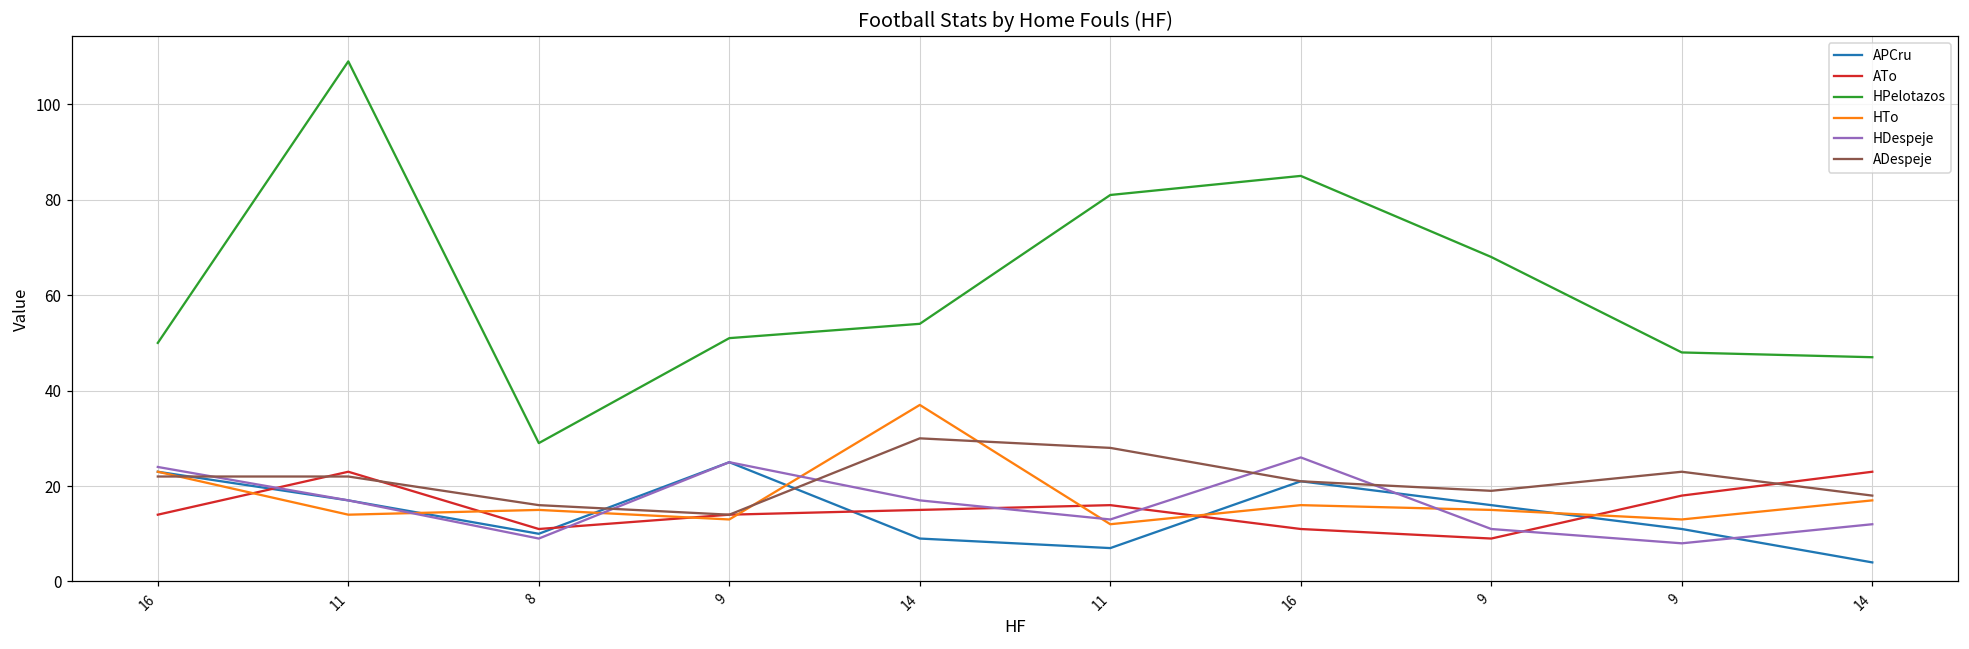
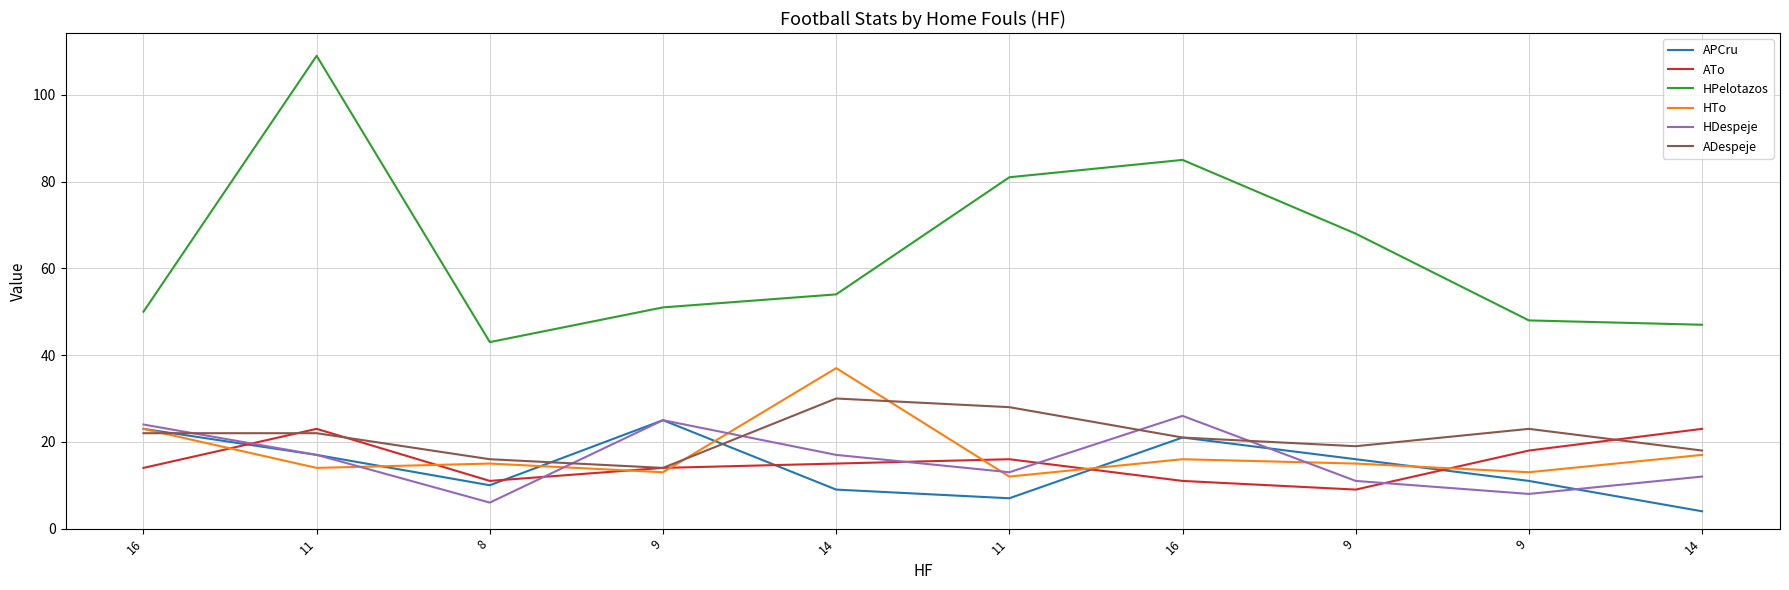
  {
    "APCru": {
      "8": 10
    },
    "ATo": {
      "8": 11
    },
    "HPelotazos": {
-     "8": 29
+     "8": 43
    },
    "HTo": {
      "8": 15
    },
    "HDespeje": {
-     "8": 9
+     "8": 6
    },
    "ADespeje": {
      "8": 16
    }
  }
